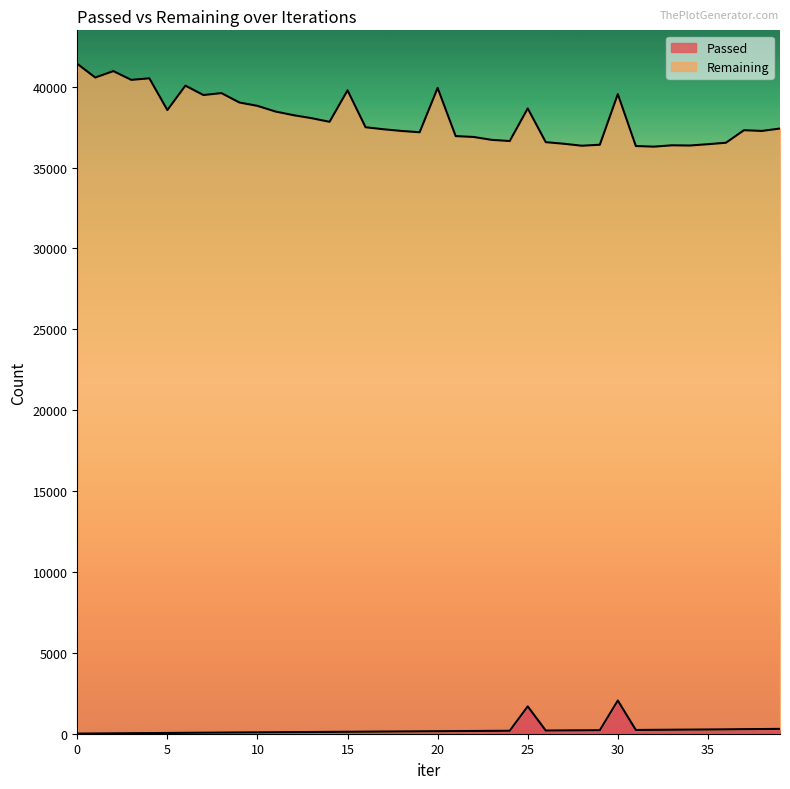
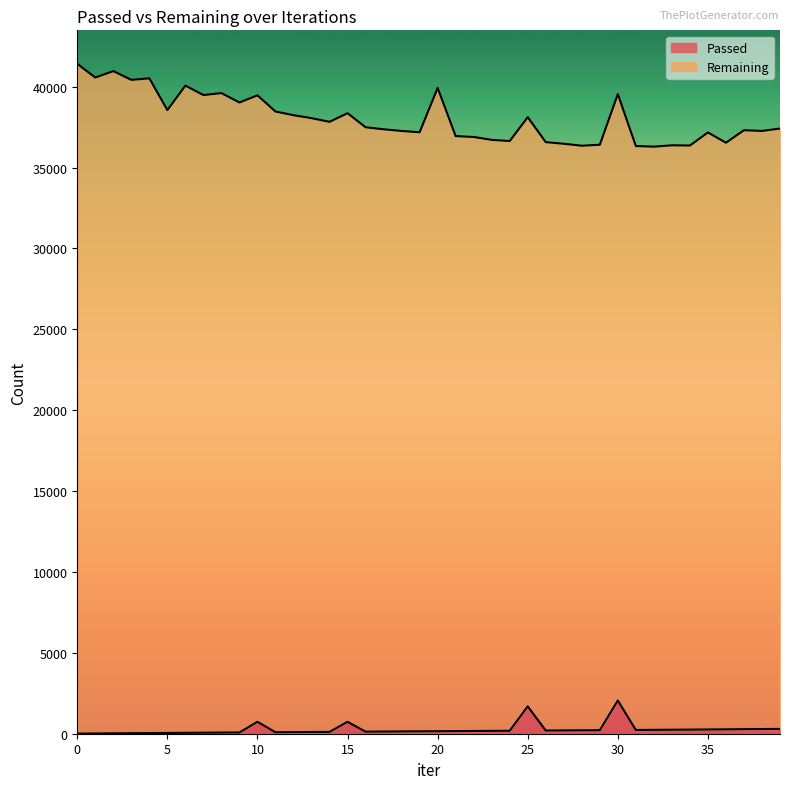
  {
    "Passed": {
      "0": 0,
      "5": 0,
-     "10": 100,
-     "15": 100,
+     "10": 700,
+     "15": 700,
      "20": 200,
      "25": 1700,
      "30": 2100,
      "35": 300
    },
    "Remaining": {
      "0": 41400,
      "5": 38500,
      "10": 38700,
-     "15": 39700,
+     "15": 37600,
      "20": 39800,
-     "25": 37000,
+     "25": 36400,
      "30": 37500,
-     "35": 36200
+     "35": 36900
    }
  }
